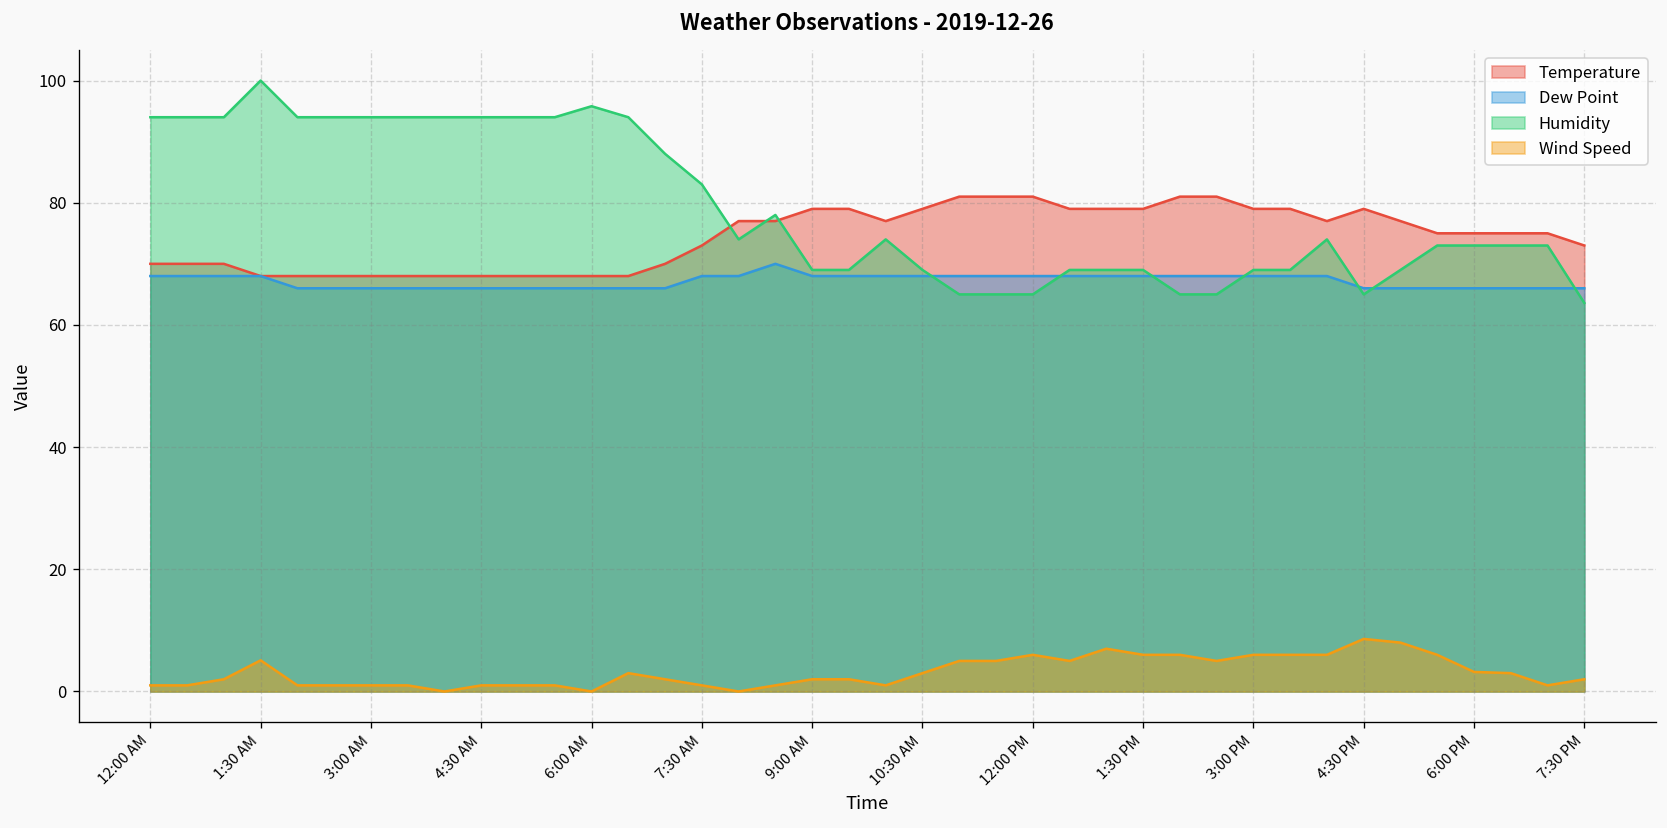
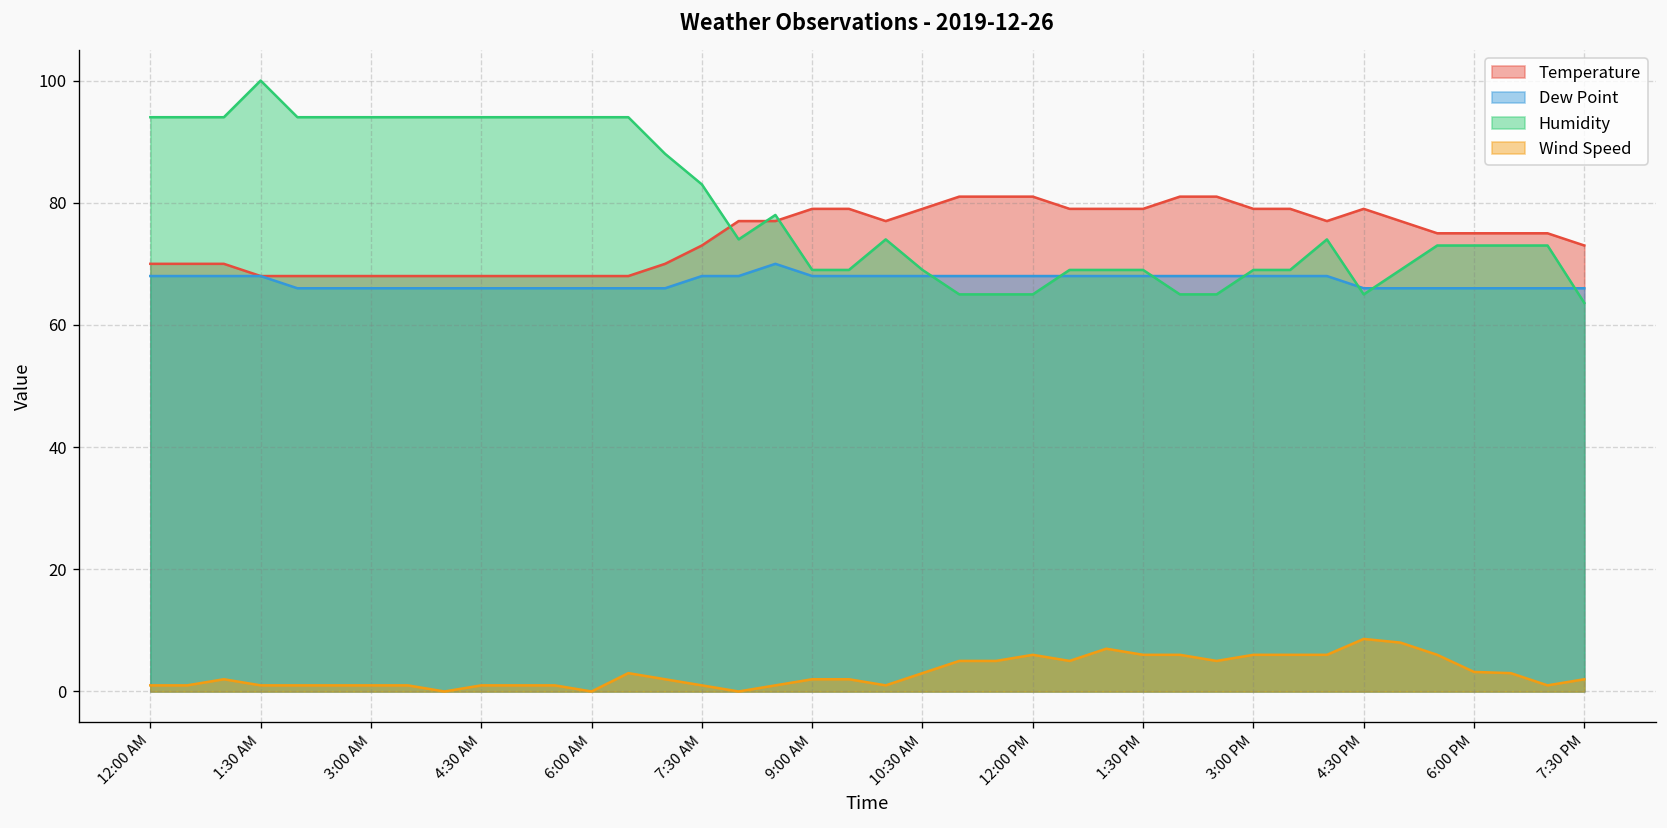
  {
    "Temperature": {
      "12:00 AM": 70,
      "3:00 AM": 68,
      "4:30 AM": 68,
      "6:00 AM": 68,
      "7:30 AM": 73,
      "9:00 AM": 79,
      "10:30 AM": 79,
      "12:00 PM": 81,
      "1:30 PM": 79,
      "3:00 PM": 79,
      "4:30 PM": 79,
      "6:00 PM": 75,
      "7:30 PM": 73
    },
    "Dew Point": {
      "12:00 AM": 68,
      "3:00 AM": 66,
      "4:30 AM": 66,
      "6:00 AM": 66,
      "7:30 AM": 68,
      "9:00 AM": 68,
      "10:30 AM": 68,
      "12:00 PM": 68,
      "1:30 PM": 68,
      "3:00 PM": 68,
      "4:30 PM": 66,
      "6:00 PM": 66,
      "7:30 PM": 66
    },
    "Humidity": {
      "12:00 AM": 94,
      "1:30 AM": 100,
      "3:00 AM": 94,
      "4:30 AM": 94,
-     "6:00 AM": 96,
+     "6:00 AM": 94,
      "7:30 AM": 83,
      "9:00 AM": 69,
      "10:30 AM": 69,
      "12:00 PM": 65,
      "1:30 PM": 69,
      "3:00 PM": 69,
      "4:30 PM": 65,
      "6:00 PM": 73,
      "7:30 PM": 64
    },
    "Wind Speed": {
      "12:00 AM": 1,
-     "1:30 AM": 5,
+     "1:30 AM": 1,
      "3:00 AM": 1,
      "4:30 AM": 1,
      "6:00 AM": 0,
      "7:30 AM": 1,
      "9:00 AM": 2,
      "10:30 AM": 3,
      "12:00 PM": 6,
      "1:30 PM": 6,
      "3:00 PM": 6,
      "4:30 PM": 9,
      "6:00 PM": 3,
      "7:30 PM": 2
    }
  }
